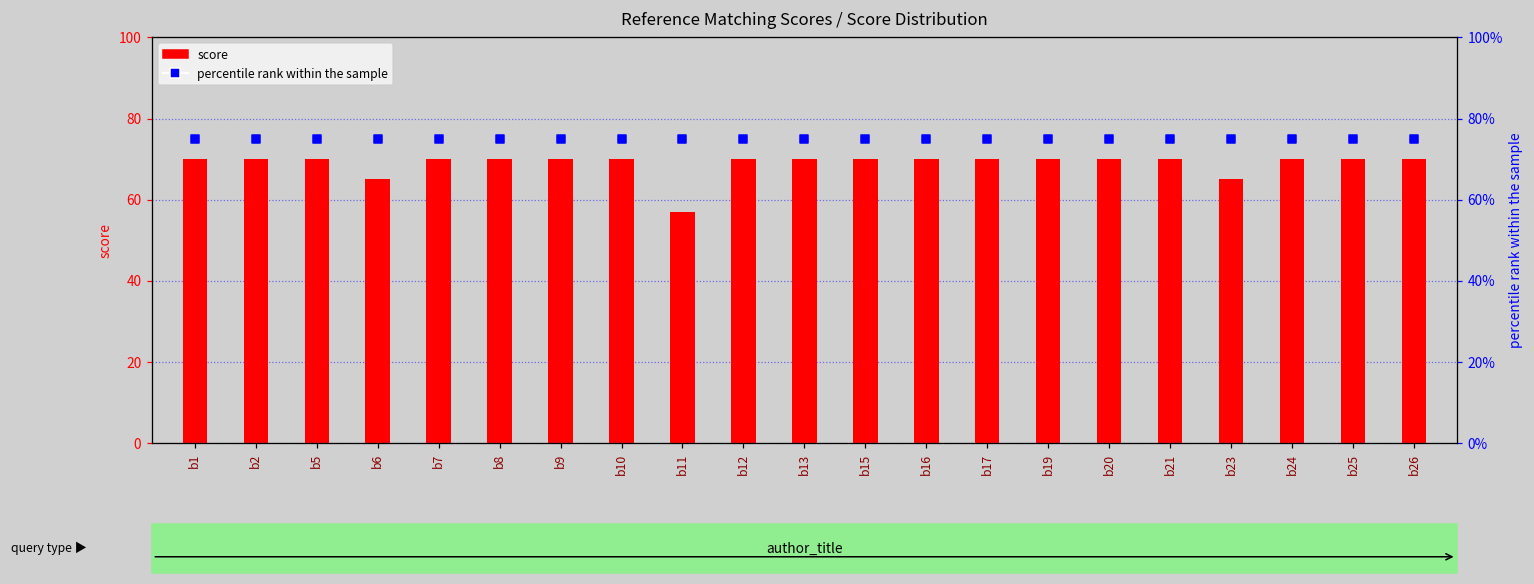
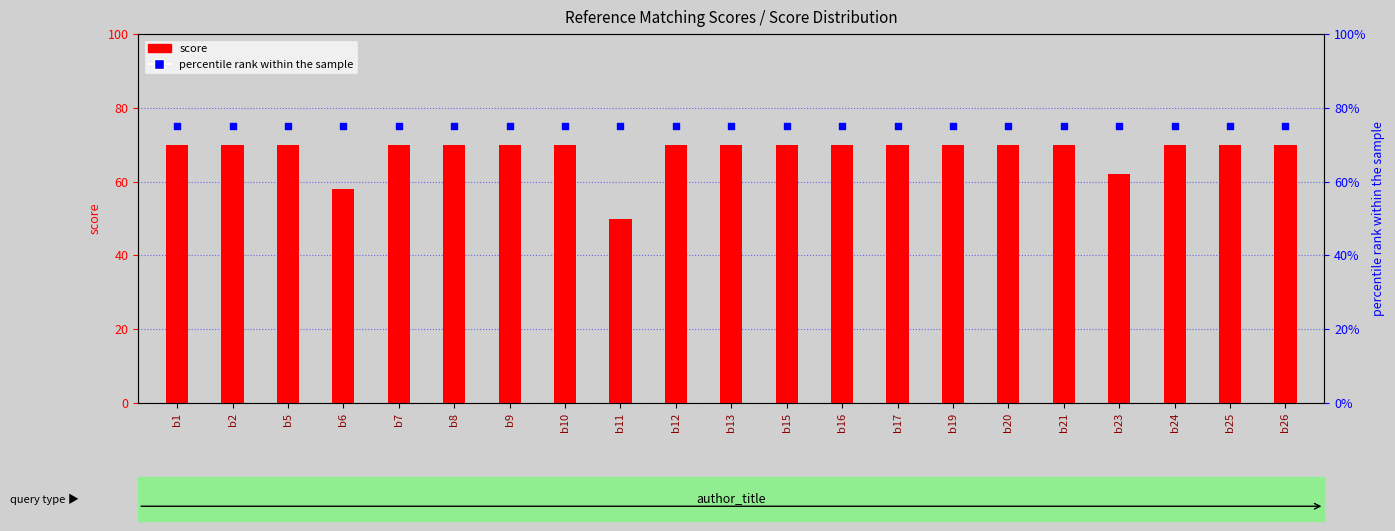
  {
    "score": {
      "b1": 70,
      "b2": 70,
      "b5": 70,
-     "b6": 65,
+     "b6": 58,
      "b7": 70,
      "b8": 70,
      "b9": 70,
      "b10": 70,
-     "b11": 57,
+     "b11": 50,
      "b12": 70,
      "b13": 70,
      "b15": 70,
      "b16": 70,
      "b17": 70,
      "b19": 70,
      "b20": 70,
      "b21": 70,
-     "b23": 65,
+     "b23": 62,
      "b24": 70,
      "b25": 70,
      "b26": 70
    }
  }
